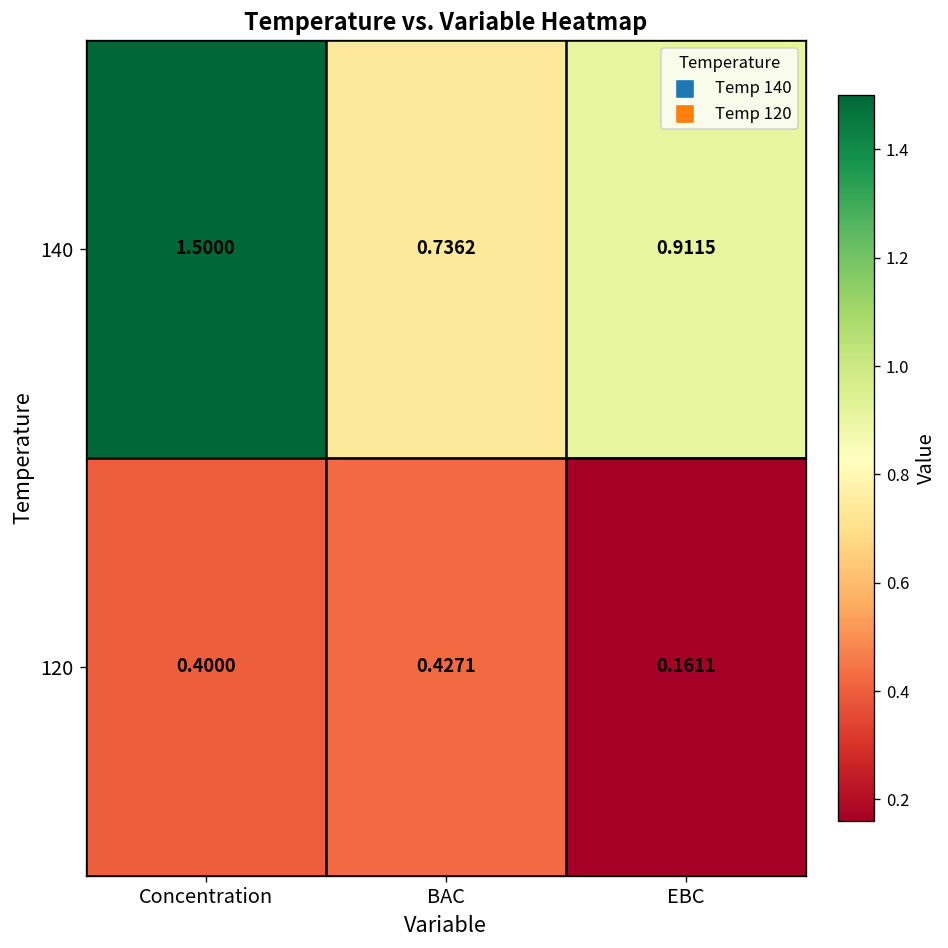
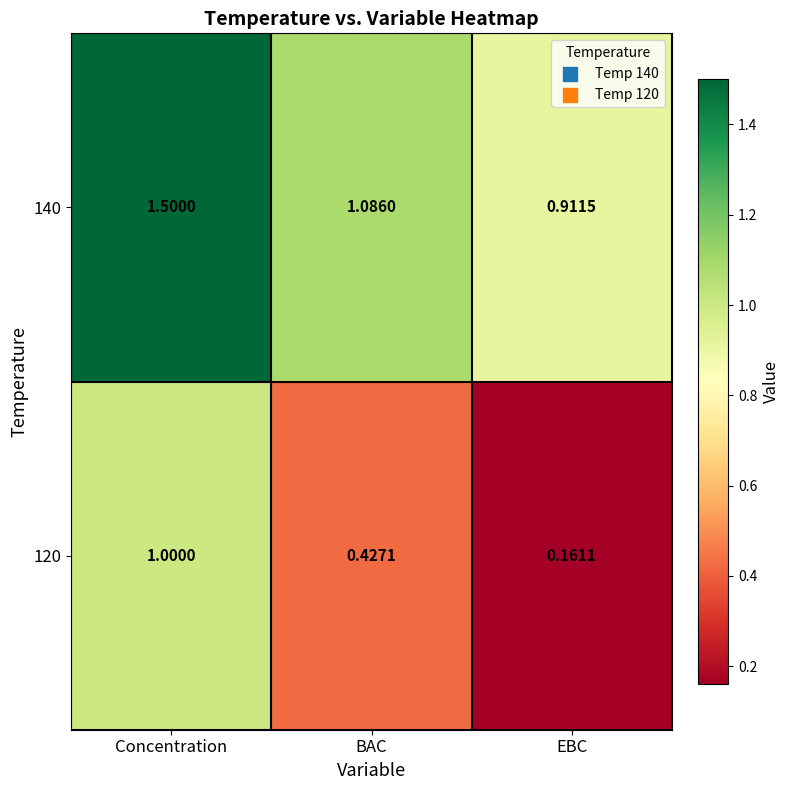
  {
    "140": {
      "Concentration": 1.5000,
-     "BAC": 0.7362,
+     "BAC": 1.0860,
      "EBC": 0.9115
    },
    "120": {
-     "Concentration": 0.4000,
+     "Concentration": 1.0000,
      "BAC": 0.4271,
      "EBC": 0.1611
    }
  }
